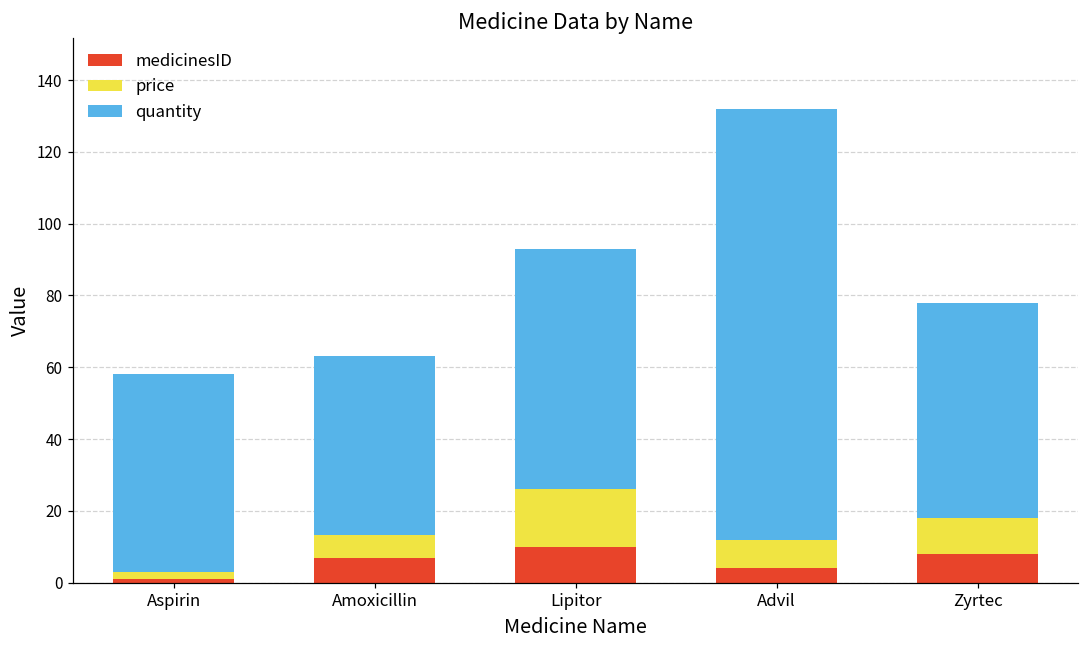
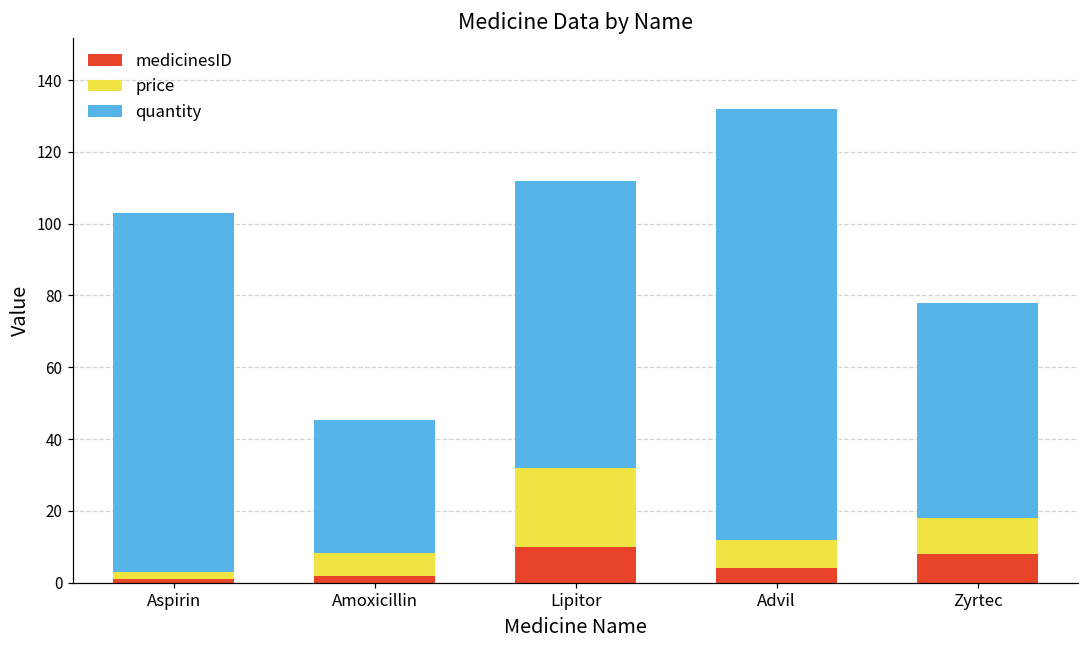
  {
    "medicinesID": {
      "Aspirin": 1,
-     "Amoxicillin": 7,
+     "Amoxicillin": 2,
      "Lipitor": 10,
      "Advil": 4,
      "Zyrtec": 8
    },
    "price": {
      "Aspirin": 2,
      "Amoxicillin": 6,
-     "Lipitor": 16,
+     "Lipitor": 22,
      "Advil": 8,
      "Zyrtec": 10
    },
    "quantity": {
-     "Aspirin": 55,
-     "Amoxicillin": 50,
-     "Lipitor": 67,
+     "Aspirin": 100,
+     "Amoxicillin": 37,
+     "Lipitor": 80,
      "Advil": 120,
      "Zyrtec": 60
    }
  }
